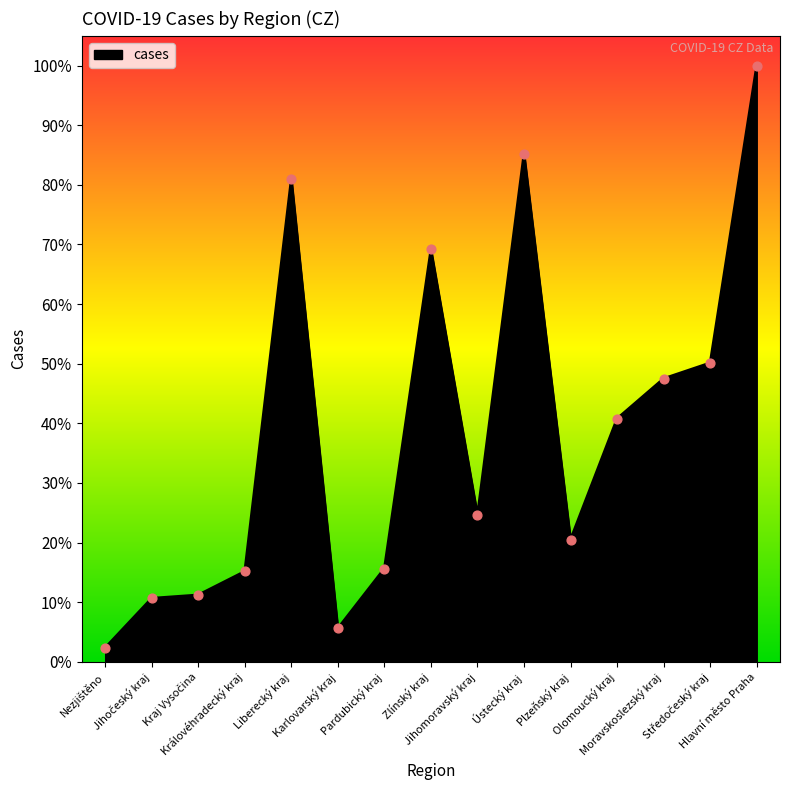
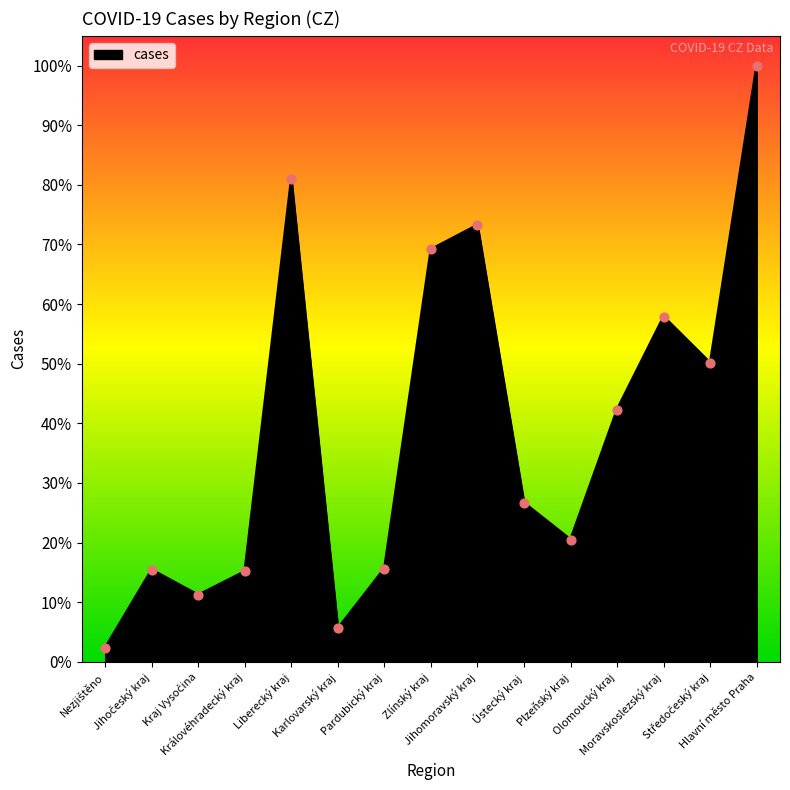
  {
    "Nezjištěno": "2%",
-   "Jihočeský kraj": "11%",
+   "Jihočeský kraj": "15%",
    "Kraj Vysočina": "11%",
    "Královéhradecký kraj": "15%",
    "Liberecký kraj": "81%",
    "Karlovarský kraj": "6%",
    "Pardubický kraj": "16%",
    "Zlínský kraj": "69%",
-   "Jihomoravský kraj": "25%",
-   "Ústecký kraj": "85%",
+   "Jihomoravský kraj": "73%",
+   "Ústecký kraj": "27%",
    "Plzeňský kraj": "20%",
-   "Olomoucký kraj": "41%",
-   "Moravskoslezský kraj": "48%",
+   "Olomoucký kraj": "42%",
+   "Moravskoslezský kraj": "58%",
    "Středočeský kraj": "50%",
    "Hlavní město Praha": "100%"
  }
